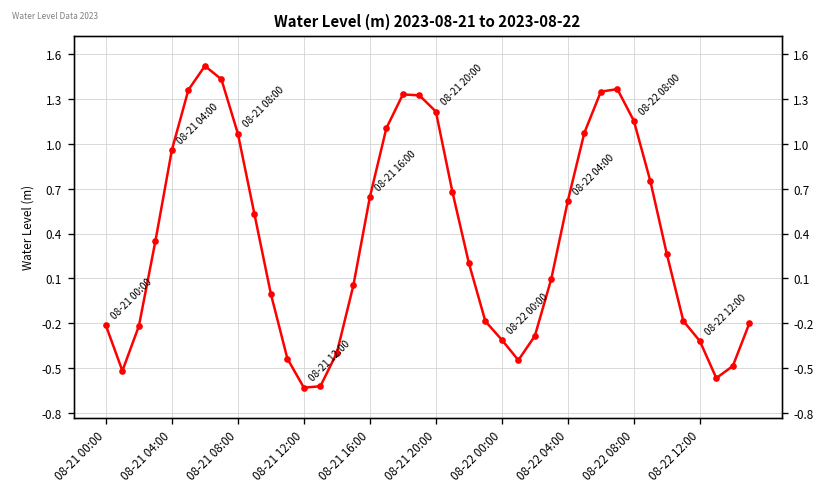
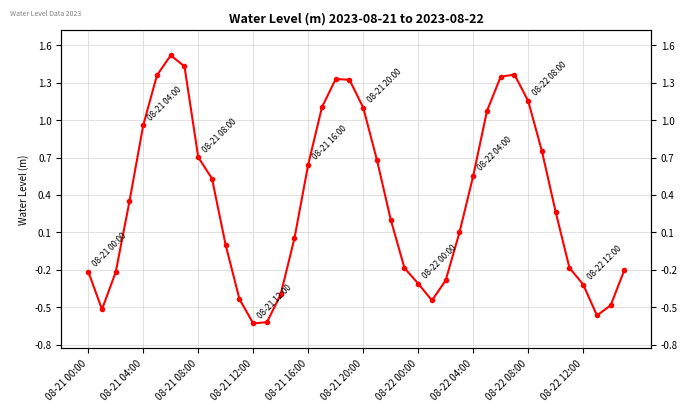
  {
-   "08-21 08:00": 1.07,
+   "08-21 08:00": 0.70,
    "08-21 12:00": -0.63,
-   "08-21 20:00": 1.22,
-   "08-22 04:00": 0.62
+   "08-21 20:00": 1.10,
+   "08-22 04:00": 0.55
  }
